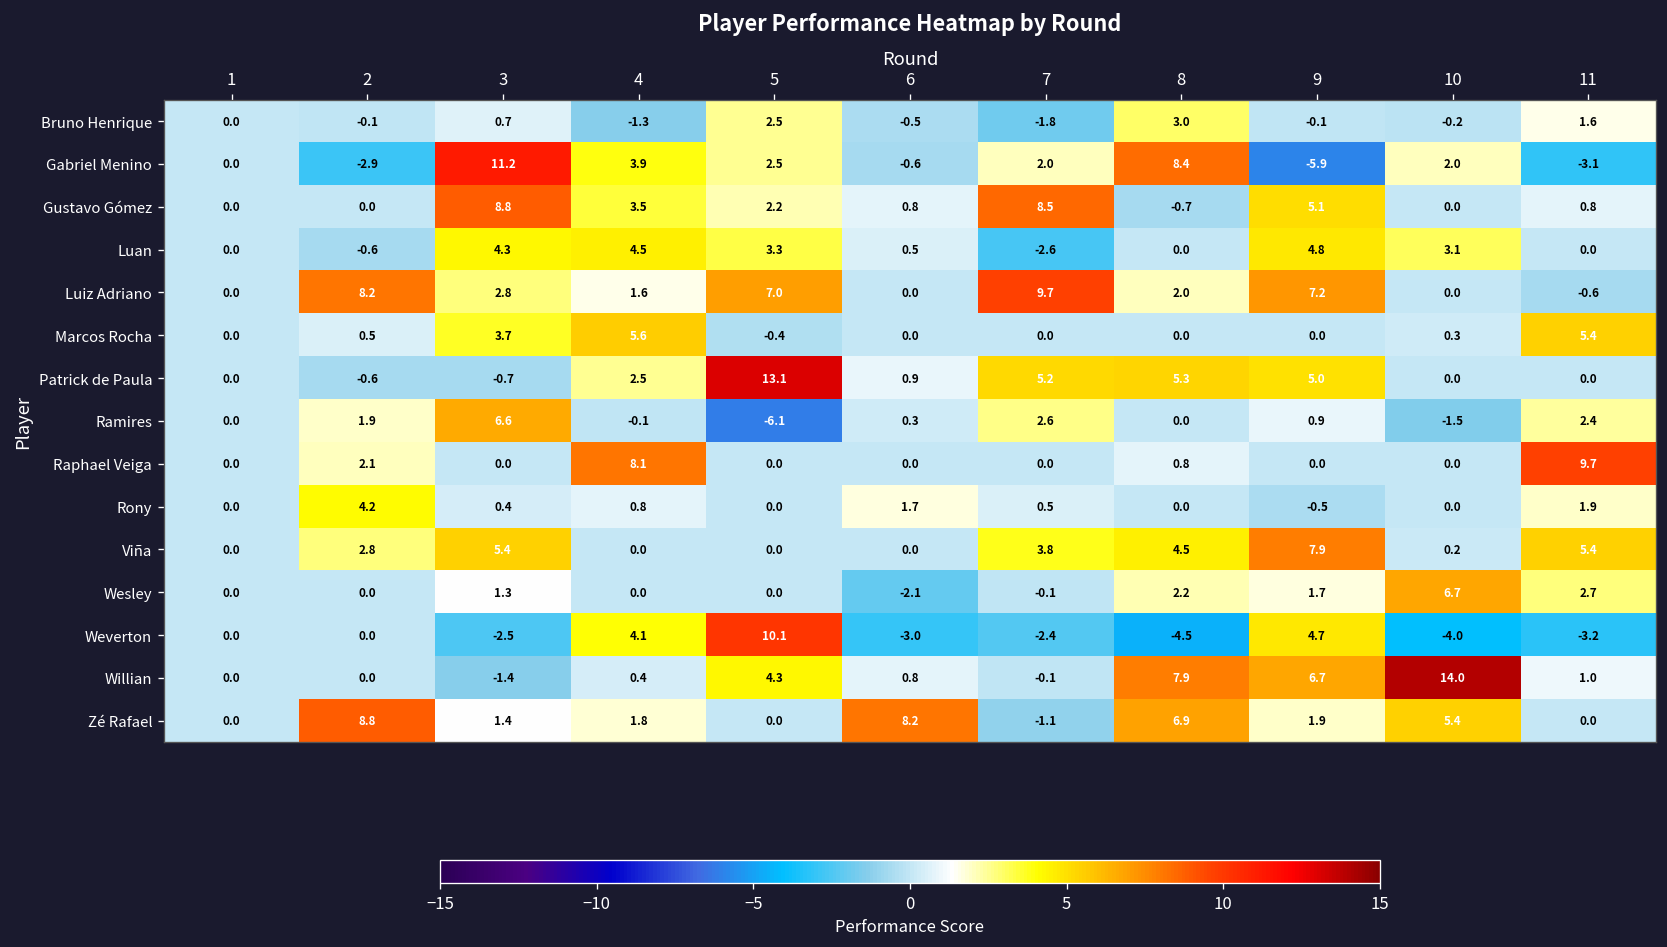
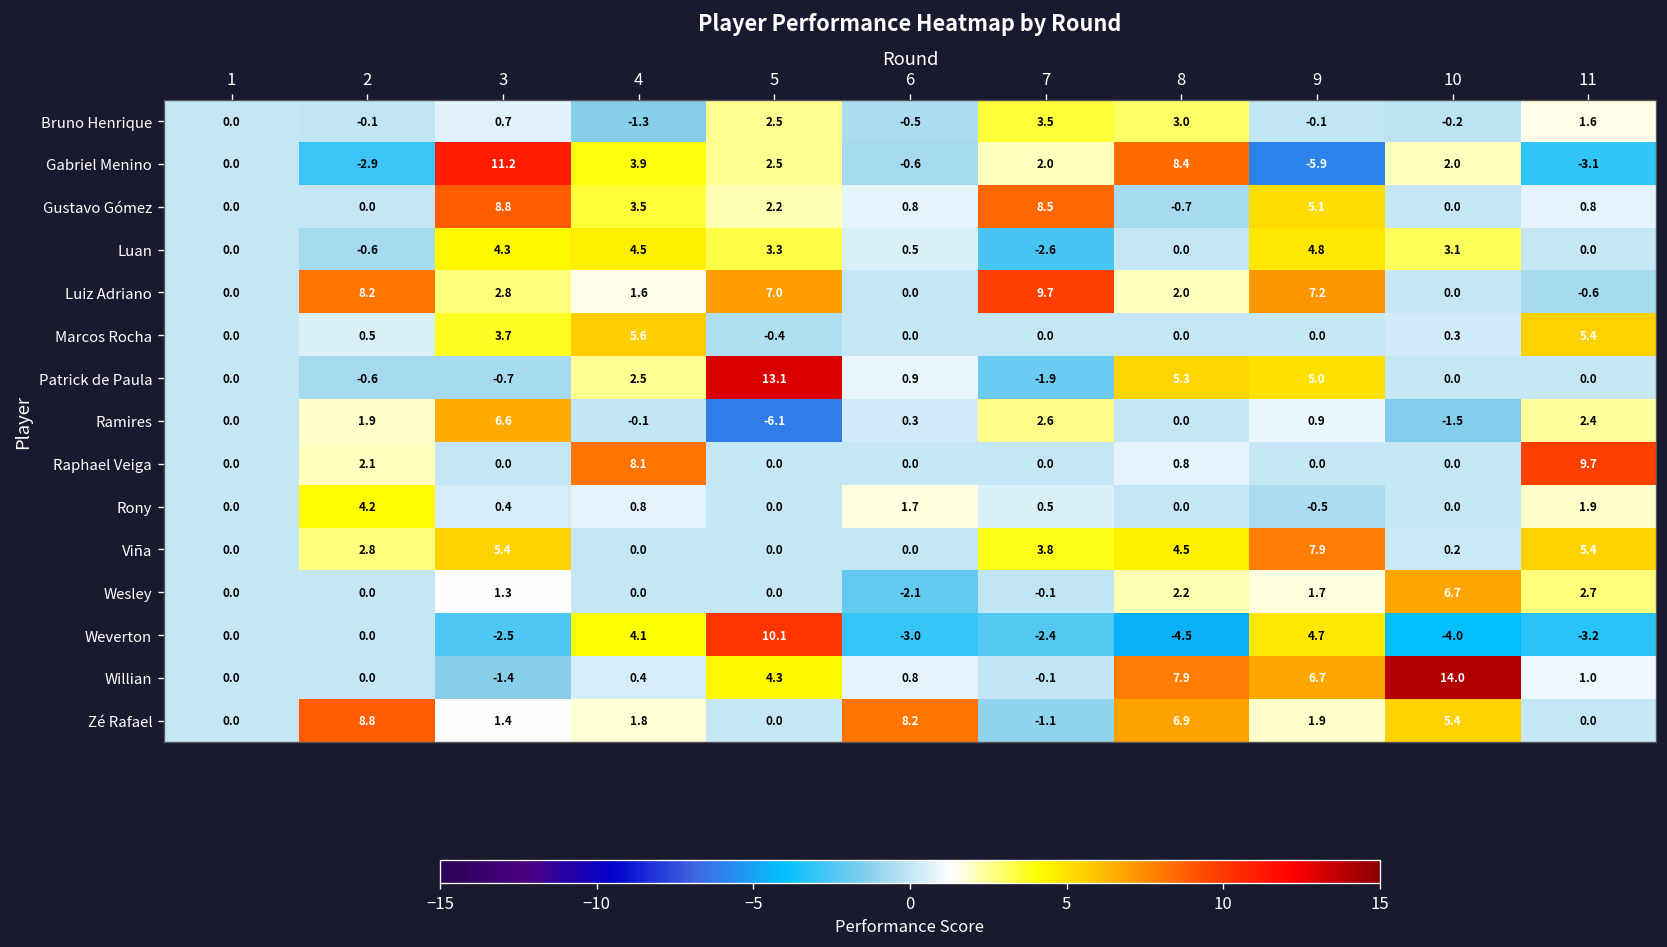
  {
    "Bruno Henrique": {
      "1": 0.0,
      "2": -0.1,
      "3": 0.7,
      "4": -1.3,
      "5": 2.5,
      "6": -0.5,
-     "7": -1.8,
+     "7": 3.5,
      "8": 3.0,
      "9": -0.1,
      "10": -0.2,
      "11": 1.6
    },
    "Gabriel Menino": {
      "1": 0.0,
      "2": -2.9,
      "3": 11.2,
      "4": 3.9,
      "5": 2.5,
      "6": -0.6,
      "7": 2.0,
      "8": 8.4,
      "9": -5.9,
      "10": 2.0,
      "11": -3.1
    },
    "Gustavo Gómez": {
      "1": 0.0,
      "2": 0.0,
      "3": 8.8,
      "4": 3.5,
      "5": 2.2,
      "6": 0.8,
      "7": 8.5,
      "8": -0.7,
      "9": 5.1,
      "10": 0.0,
      "11": 0.8
    },
    "Luan": {
      "1": 0.0,
      "2": -0.6,
      "3": 4.3,
      "4": 4.5,
      "5": 3.3,
      "6": 0.5,
      "7": -2.6,
      "8": 0.0,
      "9": 4.8,
      "10": 3.1,
      "11": 0.0
    },
    "Luiz Adriano": {
      "1": 0.0,
      "2": 8.2,
      "3": 2.8,
      "4": 1.6,
      "5": 7.0,
      "6": 0.0,
      "7": 9.7,
      "8": 2.0,
      "9": 7.2,
      "10": 0.0,
      "11": -0.6
    },
    "Marcos Rocha": {
      "1": 0.0,
      "2": 0.5,
      "3": 3.7,
      "4": 5.6,
      "5": -0.4,
      "6": 0.0,
      "7": 0.0,
      "8": 0.0,
      "9": 0.0,
      "10": 0.3,
      "11": 5.4
    },
    "Patrick de Paula": {
      "1": 0.0,
      "2": -0.6,
      "3": -0.7,
      "4": 2.5,
      "5": 13.1,
      "6": 0.9,
-     "7": 5.2,
+     "7": -1.9,
      "8": 5.3,
      "9": 5.0,
      "10": 0.0,
      "11": 0.0
    },
    "Ramires": {
      "1": 0.0,
      "2": 1.9,
      "3": 6.6,
      "4": -0.1,
      "5": -6.1,
      "6": 0.3,
      "7": 2.6,
      "8": 0.0,
      "9": 0.9,
      "10": -1.5,
      "11": 2.4
    },
    "Raphael Veiga": {
      "1": 0.0,
      "2": 2.1,
      "3": 0.0,
      "4": 8.1,
      "5": 0.0,
      "6": 0.0,
      "7": 0.0,
      "8": 0.8,
      "9": 0.0,
      "10": 0.0,
      "11": 9.7
    },
    "Rony": {
      "1": 0.0,
      "2": 4.2,
      "3": 0.4,
      "4": 0.8,
      "5": 0.0,
      "6": 1.7,
      "7": 0.5,
      "8": 0.0,
      "9": -0.5,
      "10": 0.0,
      "11": 1.9
    },
    "Viña": {
      "1": 0.0,
      "2": 2.8,
      "3": 5.4,
      "4": 0.0,
      "5": 0.0,
      "6": 0.0,
      "7": 3.8,
      "8": 4.5,
      "9": 7.9,
      "10": 0.2,
      "11": 5.4
    },
    "Wesley": {
      "1": 0.0,
      "2": 0.0,
      "3": 1.3,
      "4": 0.0,
      "5": 0.0,
      "6": -2.1,
      "7": -0.1,
      "8": 2.2,
      "9": 1.7,
      "10": 6.7,
      "11": 2.7
    },
    "Weverton": {
      "1": 0.0,
      "2": 0.0,
      "3": -2.5,
      "4": 4.1,
      "5": 10.1,
      "6": -3.0,
      "7": -2.4,
      "8": -4.5,
      "9": 4.7,
      "10": -4.0,
      "11": -3.2
    },
    "Willian": {
      "1": 0.0,
      "2": 0.0,
      "3": -1.4,
      "4": 0.4,
      "5": 4.3,
      "6": 0.8,
      "7": -0.1,
      "8": 7.9,
      "9": 6.7,
      "10": 14.0,
      "11": 1.0
    },
    "Zé Rafael": {
      "1": 0.0,
      "2": 8.8,
      "3": 1.4,
      "4": 1.8,
      "5": 0.0,
      "6": 8.2,
      "7": -1.1,
      "8": 6.9,
      "9": 1.9,
      "10": 5.4,
      "11": 0.0
    }
  }
